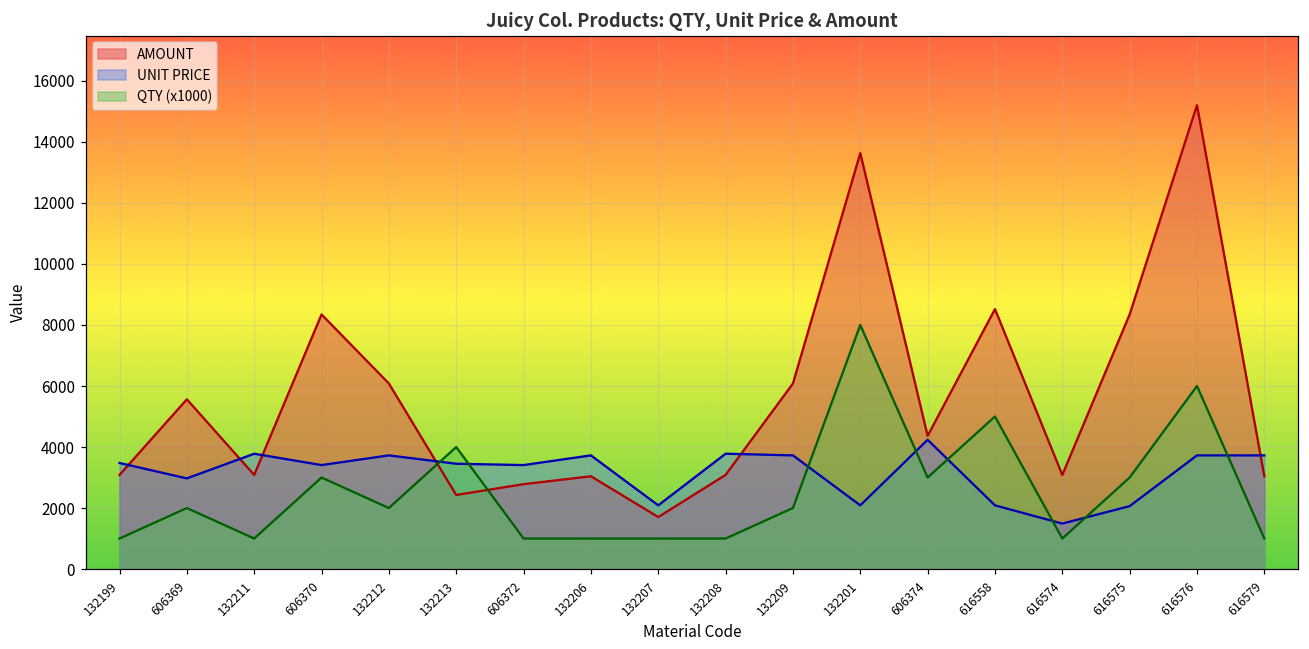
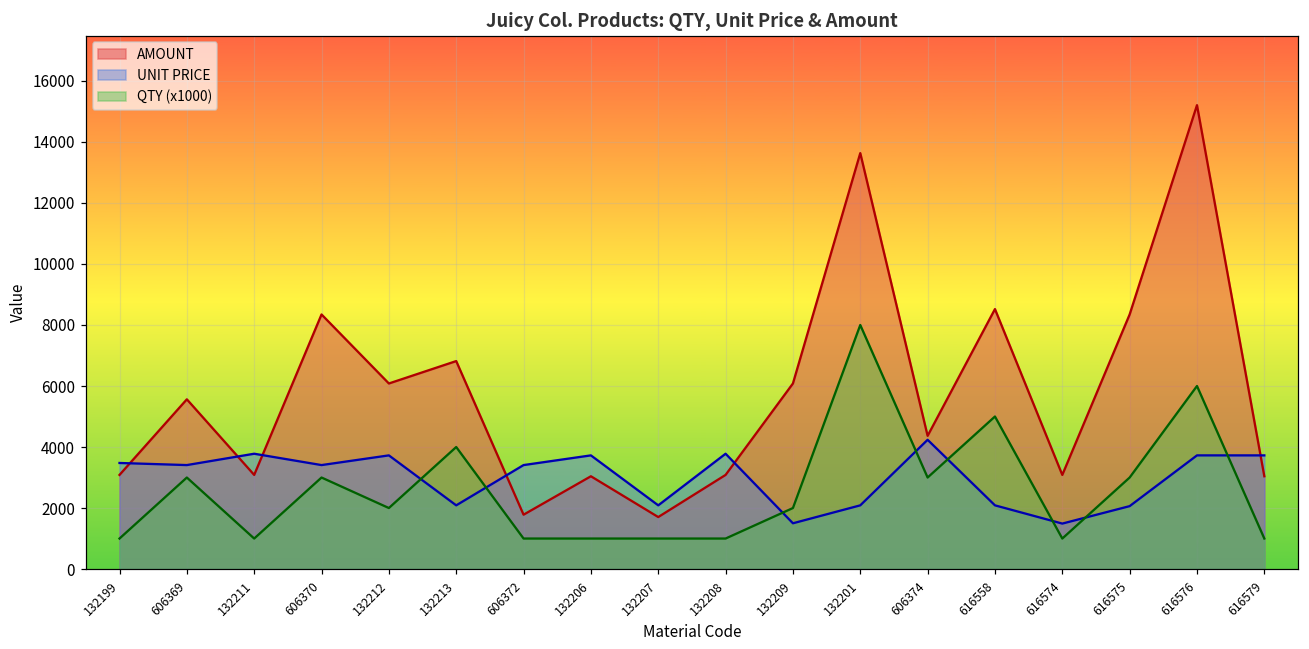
  {
    "AMOUNT": {
      "132199": 3100,
      "606369": 5600,
      "132211": 3100,
      "606370": 8300,
      "132212": 6100,
-     "132213": 2400,
-     "606372": 2800,
+     "132213": 6800,
+     "606372": 1800,
      "132206": 3000,
      "132207": 1700,
      "132208": 3100,
      "132209": 6100,
      "132201": 13600,
      "606374": 4400,
      "616558": 8500,
      "616574": 3100,
      "616575": 8300,
      "616576": 15200,
      "616579": 3000
    },
    "UNIT PRICE": {
      "132199": 3500,
-     "606369": 3000,
+     "606369": 3400,
      "132211": 3800,
      "606370": 3400,
      "132212": 3700,
-     "132213": 3500,
+     "132213": 2100,
      "606372": 3400,
      "132206": 3700,
      "132207": 2100,
      "132208": 3800,
-     "132209": 3700,
+     "132209": 1500,
      "132201": 2100,
      "606374": 4200,
      "616558": 2100,
      "616574": 1500,
      "616575": 2100,
      "616576": 3700,
      "616579": 3700
    },
    "QTY (x1000)": {
      "132199": 1000,
-     "606369": 2000,
+     "606369": 3000,
      "132211": 1000,
      "606370": 3000,
      "132212": 2000,
      "132213": 4000,
      "606372": 1000,
      "132206": 1000,
      "132207": 1000,
      "132208": 1000,
      "132209": 2000,
      "132201": 8000,
      "606374": 3000,
      "616558": 5000,
      "616574": 1000,
      "616575": 3000,
      "616576": 6000,
      "616579": 1000
    }
  }
